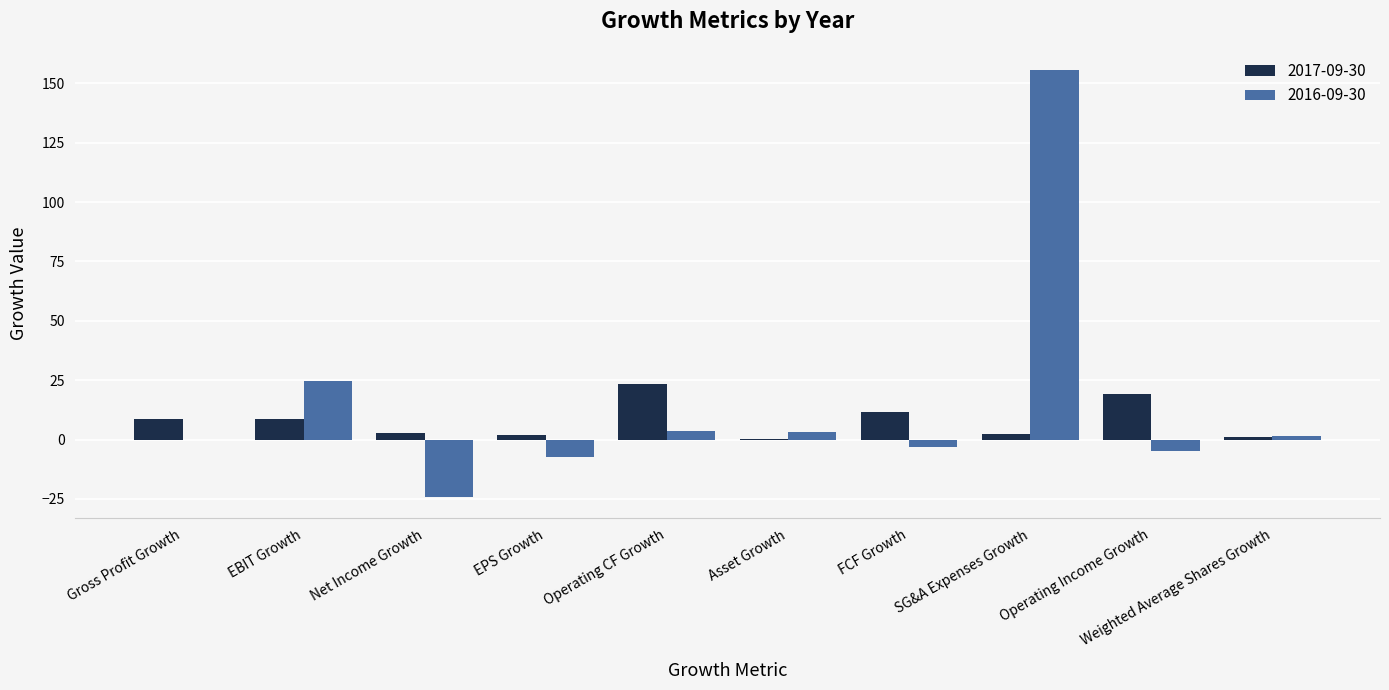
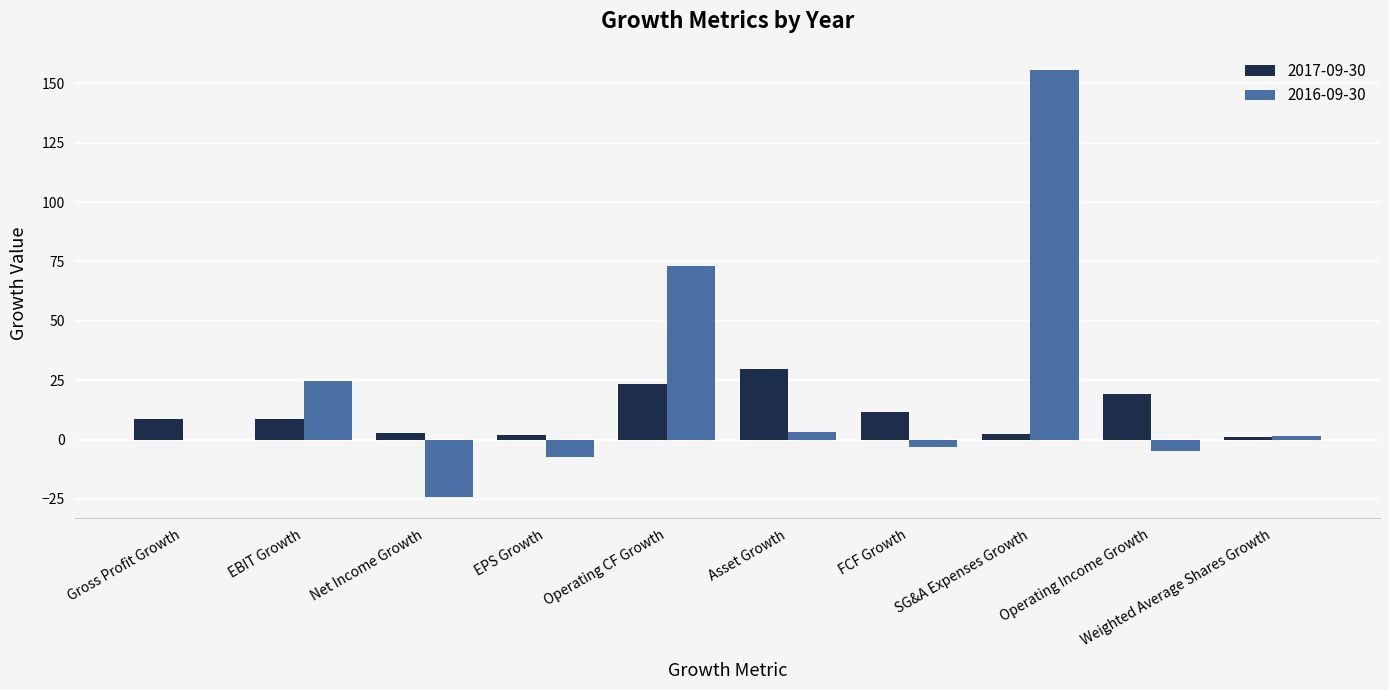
  {
    "2017-09-30": {
      "Gross Profit Growth": 9,
      "EBIT Growth": 9,
      "Net Income Growth": 3,
      "EPS Growth": 2,
      "Operating CF Growth": 24,
-     "Asset Growth": 0,
+     "Asset Growth": 30,
      "FCF Growth": 12,
      "SG&A Expenses Growth": 2,
      "Operating Income Growth": 19,
      "Weighted Average Shares Growth": 1
    },
    "2016-09-30": {
      "Gross Profit Growth": 0,
      "EBIT Growth": 25,
      "Net Income Growth": -24,
      "EPS Growth": -7,
-     "Operating CF Growth": 4,
+     "Operating CF Growth": 73,
      "Asset Growth": 3,
      "FCF Growth": -3,
      "SG&A Expenses Growth": 156,
      "Operating Income Growth": -5,
      "Weighted Average Shares Growth": 1
    }
  }
